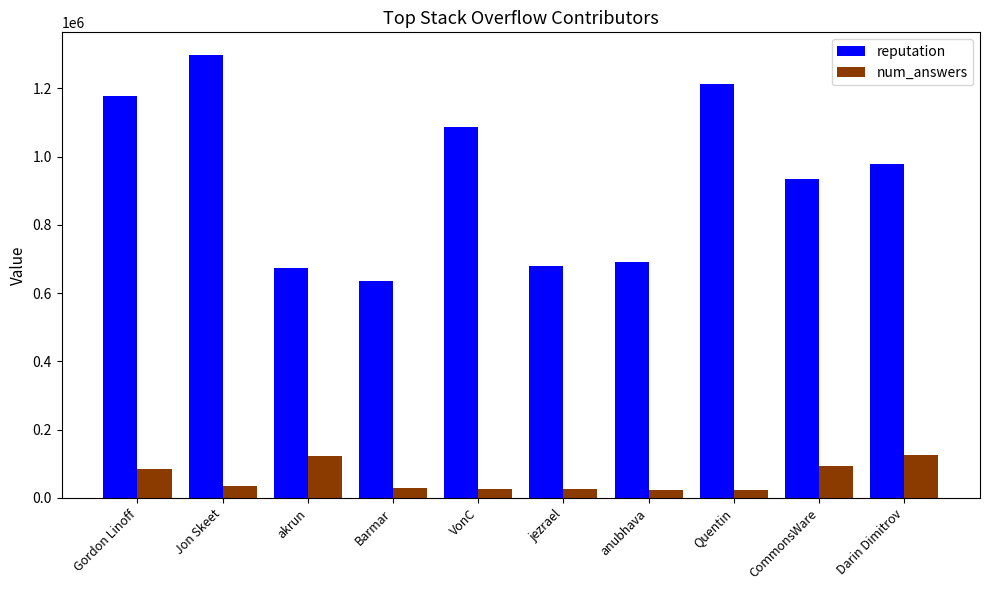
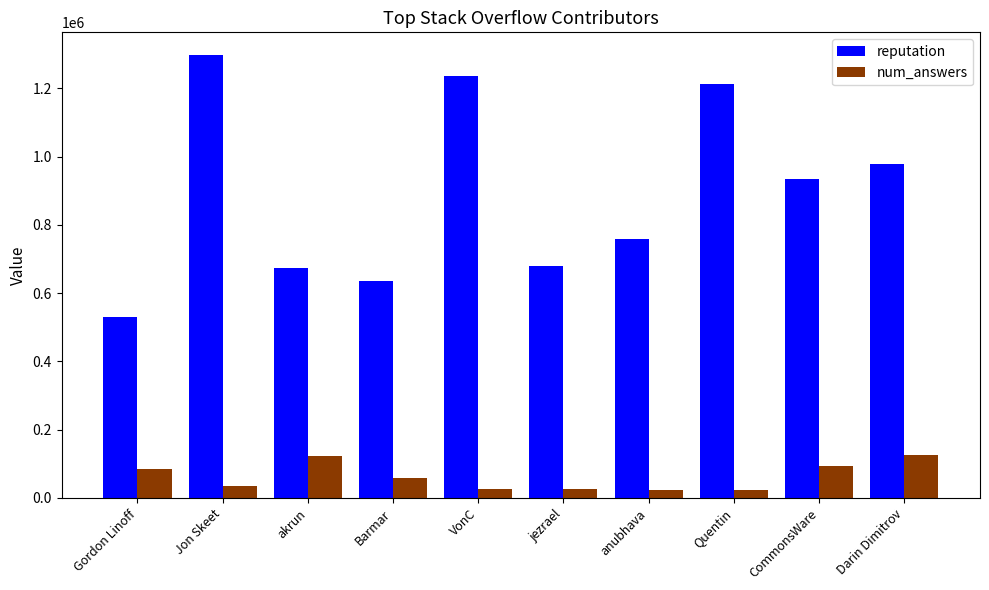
  {
    "reputation": {
-     "Gordon Linoff": 1180000,
+     "Gordon Linoff": 530000,
      "Jon Skeet": 1300000,
      "akrun": 680000,
      "Barmar": 640000,
-     "VonC": 1090000,
+     "VonC": 1240000,
      "jezrael": 680000,
-     "anubhava": 690000,
+     "anubhava": 760000,
      "Quentin": 1210000,
      "CommonsWare": 940000,
      "Darin Dimitrov": 980000
    },
    "num_answers": {
      "Gordon Linoff": 90000,
      "Jon Skeet": 40000,
      "akrun": 120000,
-     "Barmar": 30000,
+     "Barmar": 60000,
      "VonC": 30000,
      "jezrael": 30000,
      "anubhava": 20000,
      "Quentin": 20000,
      "CommonsWare": 90000,
      "Darin Dimitrov": 130000
    }
  }
